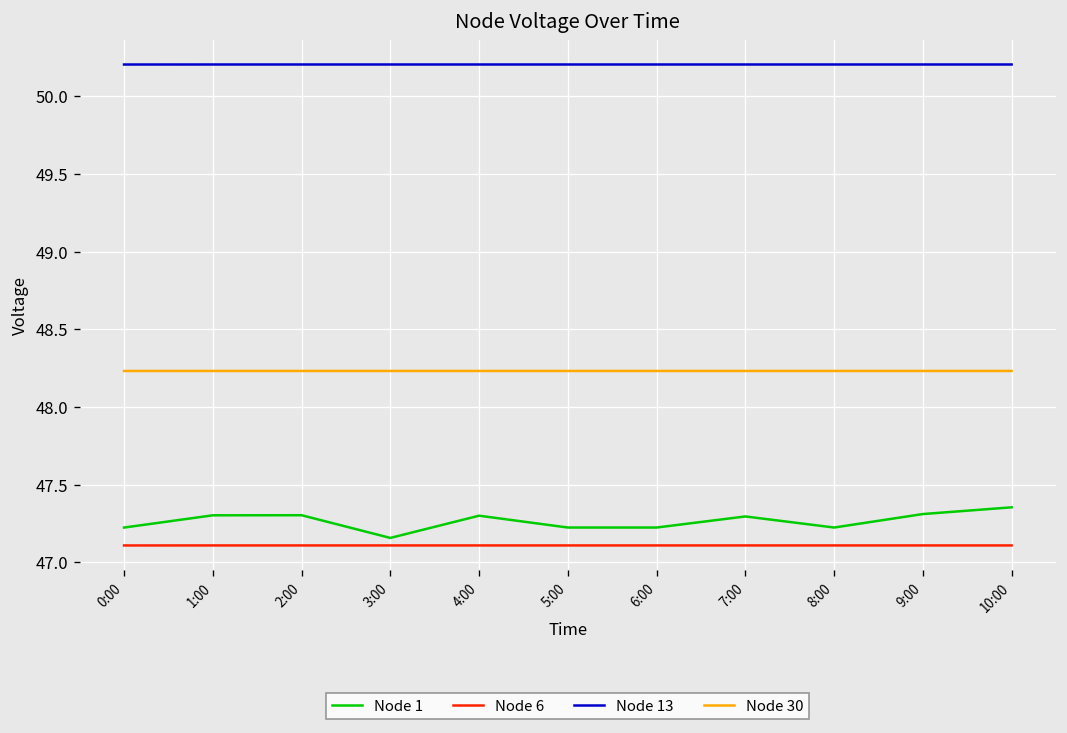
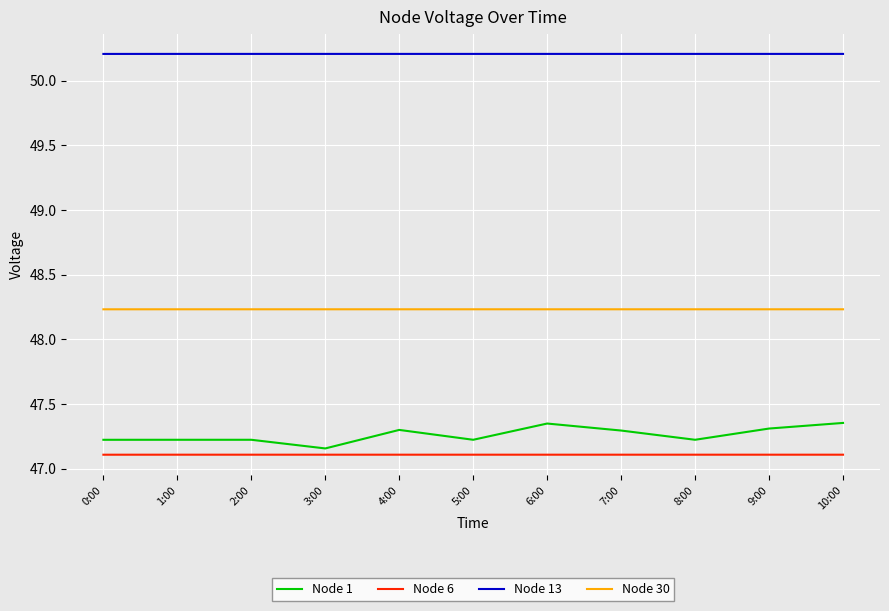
  {
    "Node 1": {
      "0:00": 47.22,
-     "1:00": 47.30,
-     "2:00": 47.30,
+     "1:00": 47.22,
+     "2:00": 47.22,
      "3:00": 47.16,
      "4:00": 47.30,
      "5:00": 47.22,
-     "6:00": 47.22,
+     "6:00": 47.35,
      "7:00": 47.29,
      "8:00": 47.22,
      "9:00": 47.31,
      "10:00": 47.35
    },
    "Node 6": {
      "0:00": 47.11,
      "1:00": 47.11,
      "2:00": 47.11,
      "3:00": 47.11,
      "4:00": 47.11,
      "5:00": 47.11,
      "6:00": 47.11,
      "7:00": 47.11,
      "8:00": 47.11,
      "9:00": 47.11,
      "10:00": 47.11
    },
    "Node 13": {
      "0:00": 50.21,
      "1:00": 50.21,
      "2:00": 50.21,
      "3:00": 50.21,
      "4:00": 50.21,
      "5:00": 50.21,
      "6:00": 50.21,
      "7:00": 50.21,
      "8:00": 50.21,
      "9:00": 50.21,
      "10:00": 50.21
    },
    "Node 30": {
      "0:00": 48.23,
      "1:00": 48.23,
      "2:00": 48.23,
      "3:00": 48.23,
      "4:00": 48.23,
      "5:00": 48.23,
      "6:00": 48.23,
      "7:00": 48.23,
      "8:00": 48.23,
      "9:00": 48.23,
      "10:00": 48.23
    }
  }
